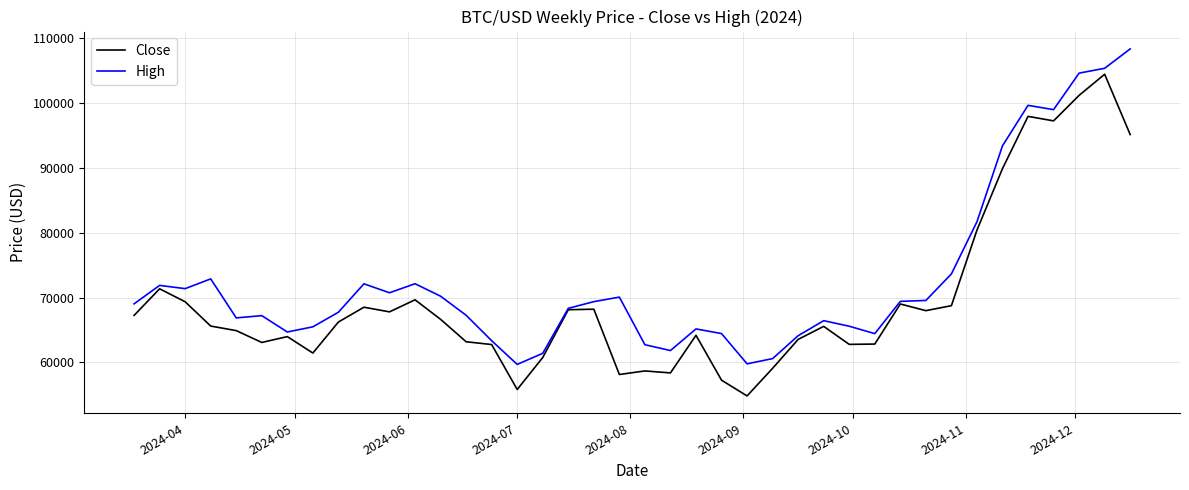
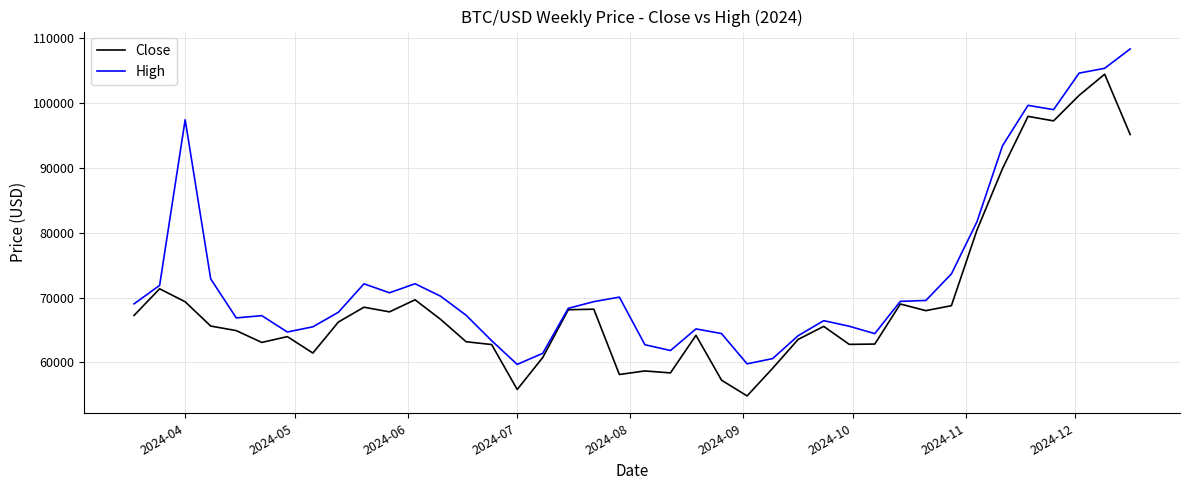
  {
    "Close": {
      "2024-04": 69000,
      "2024-07": 56000
    },
    "High": {
-     "2024-04": 71000,
+     "2024-04": 97000,
      "2024-07": 60000
    }
  }
